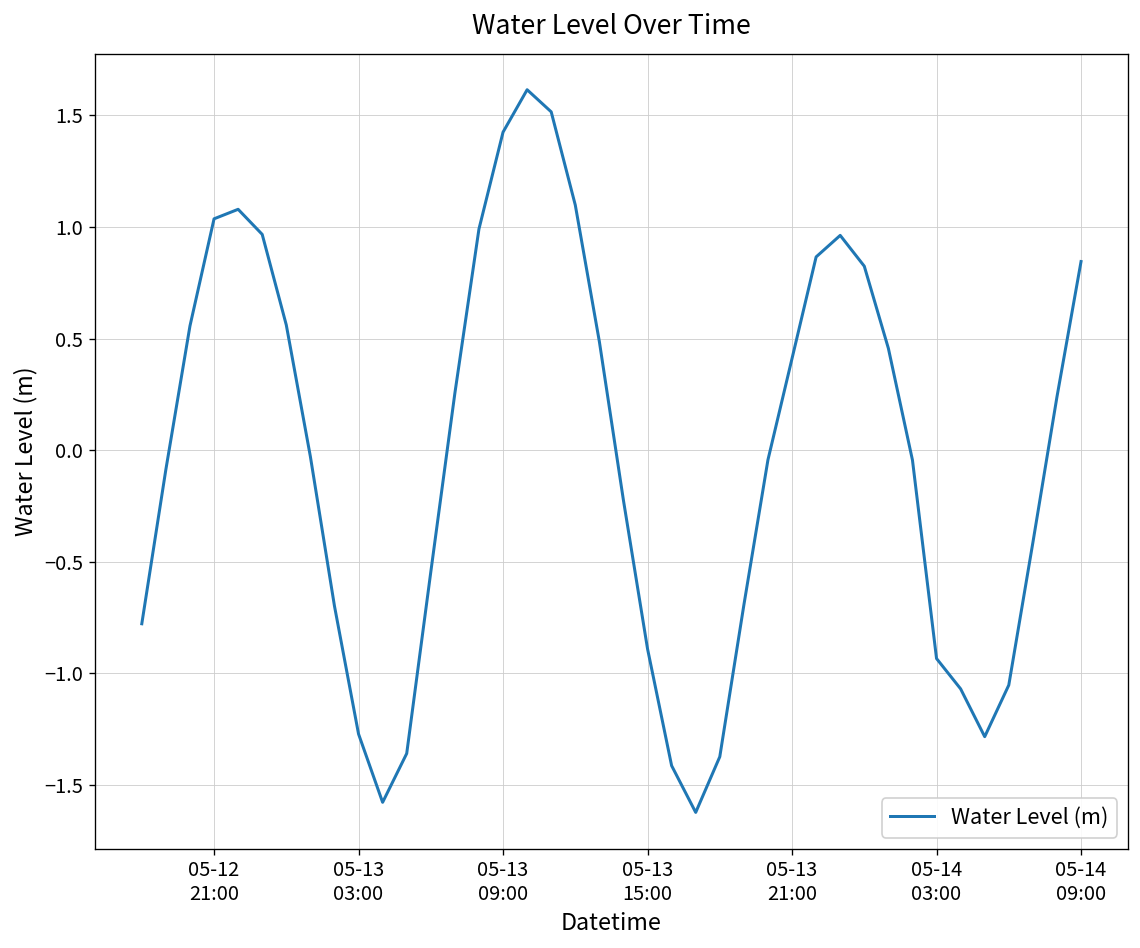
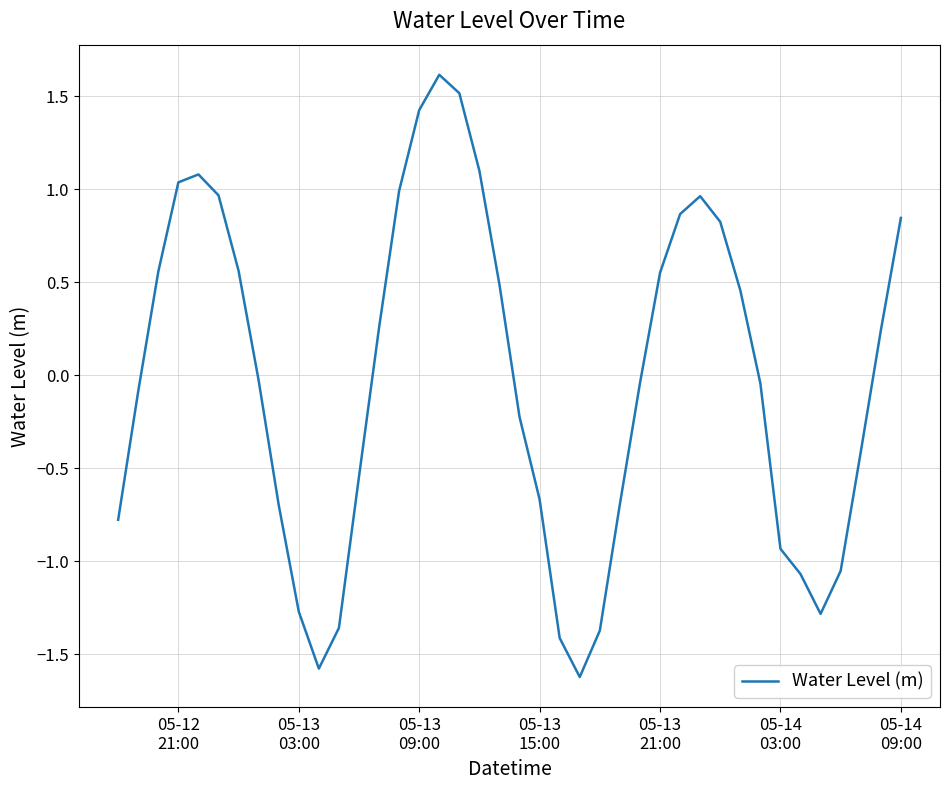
  {
    "05-12 21:00": 1.04,
    "05-13 03:00": -1.27,
    "05-13 09:00": 1.42,
-   "05-13 15:00": -0.89,
-   "05-13 21:00": 0.41,
+   "05-13 15:00": -0.67,
+   "05-13 21:00": 0.55,
    "05-14 03:00": -0.93,
    "05-14 09:00": 0.85
  }
